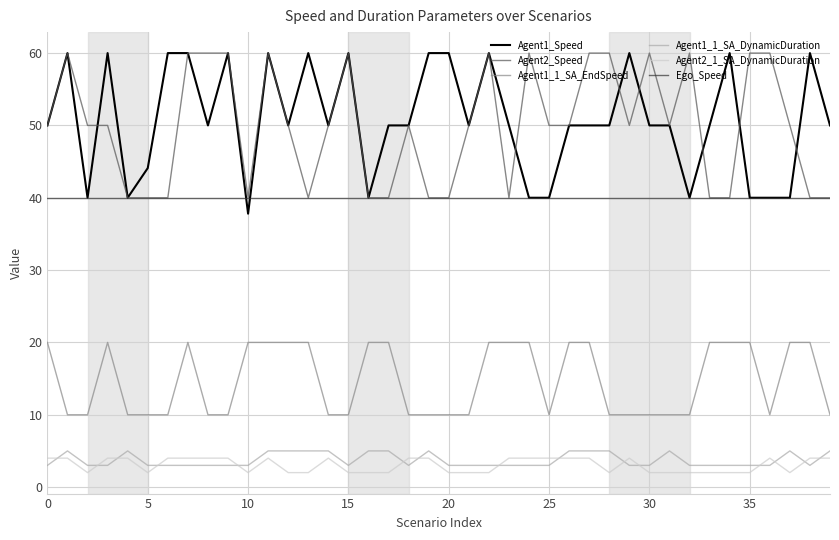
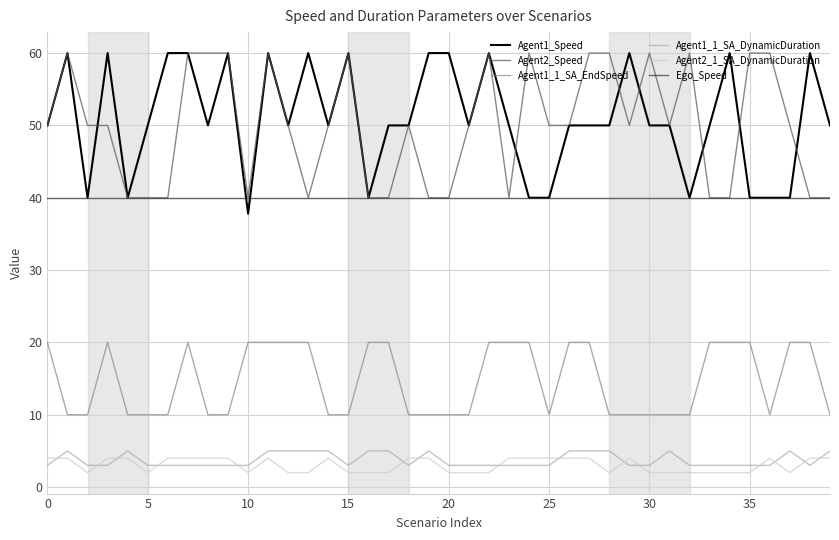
  {
    "Agent1_Speed": {
-     "5": 44,
+     "5": 50,
      "10": 38,
      "20": 60,
      "30": 50
    }
  }
